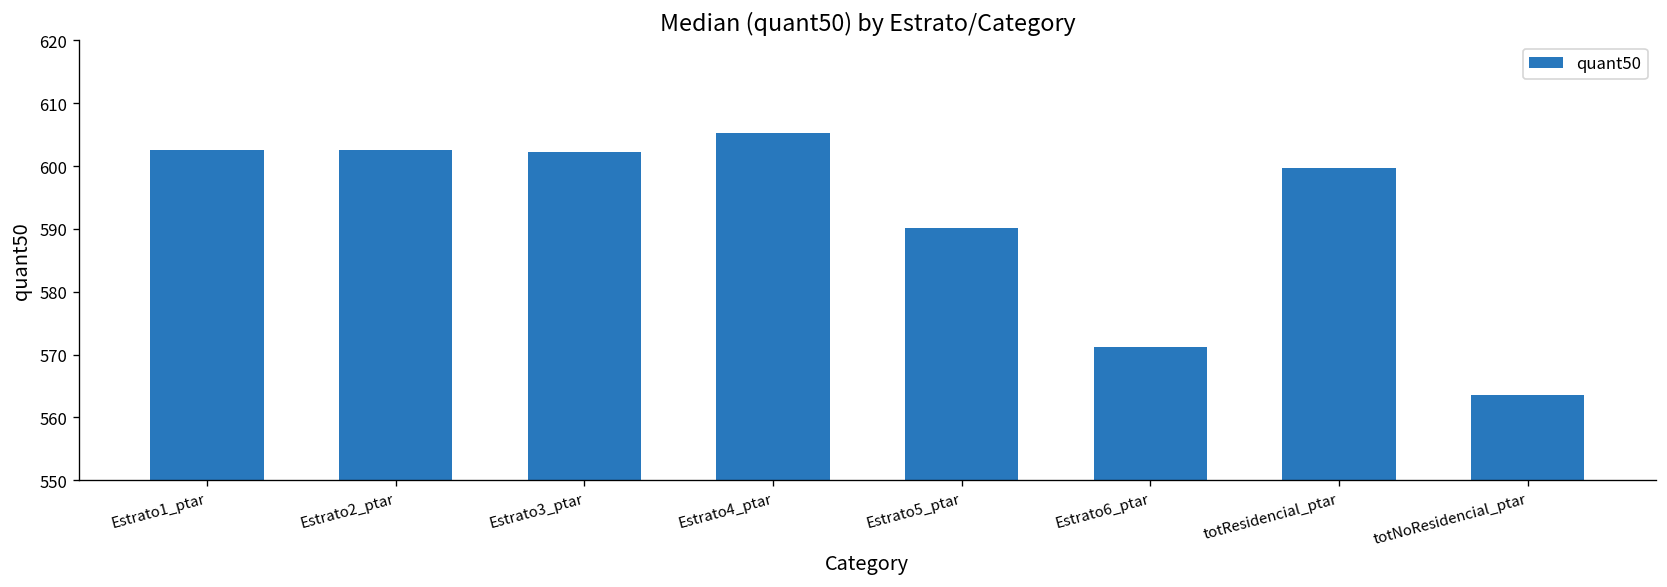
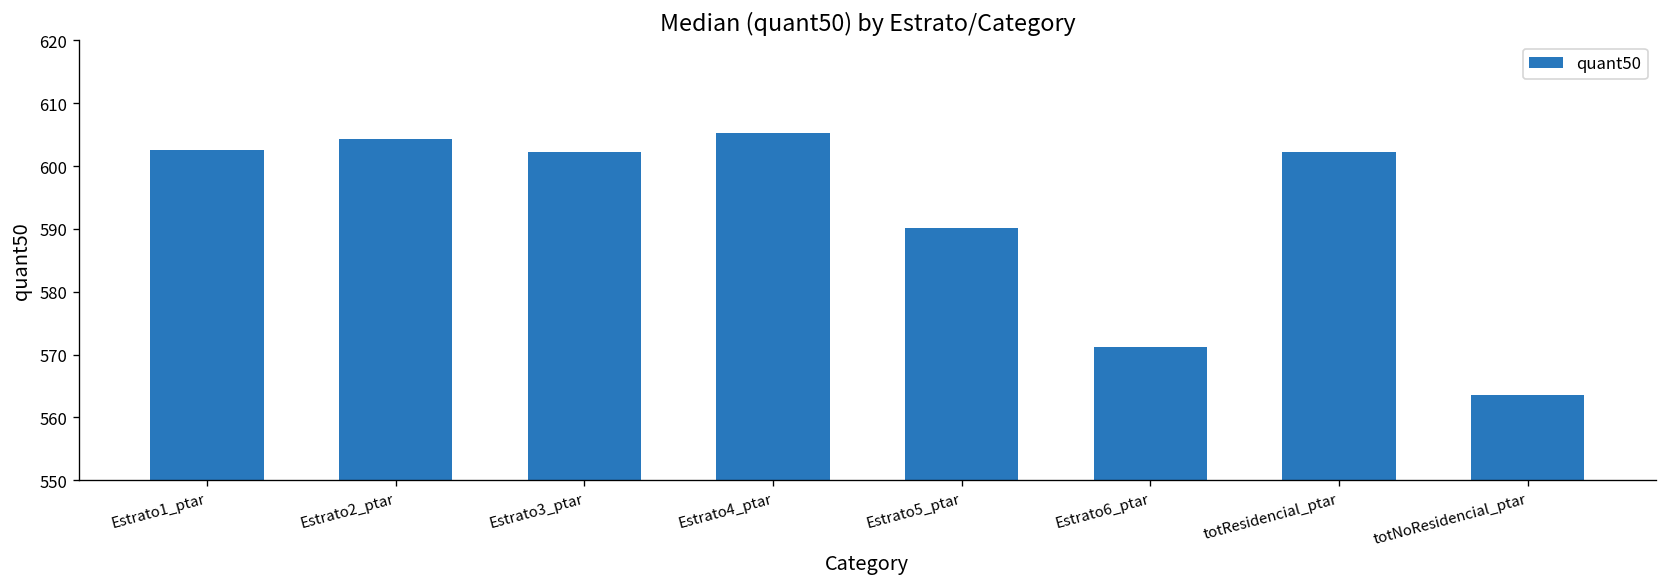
  {
    "Estrato1_ptar": 603,
-   "Estrato2_ptar": 603,
+   "Estrato2_ptar": 604,
    "Estrato3_ptar": 602,
    "Estrato4_ptar": 605,
    "Estrato5_ptar": 590,
    "Estrato6_ptar": 571,
-   "totResidencial_ptar": 600,
+   "totResidencial_ptar": 602,
    "totNoResidencial_ptar": 564
  }
